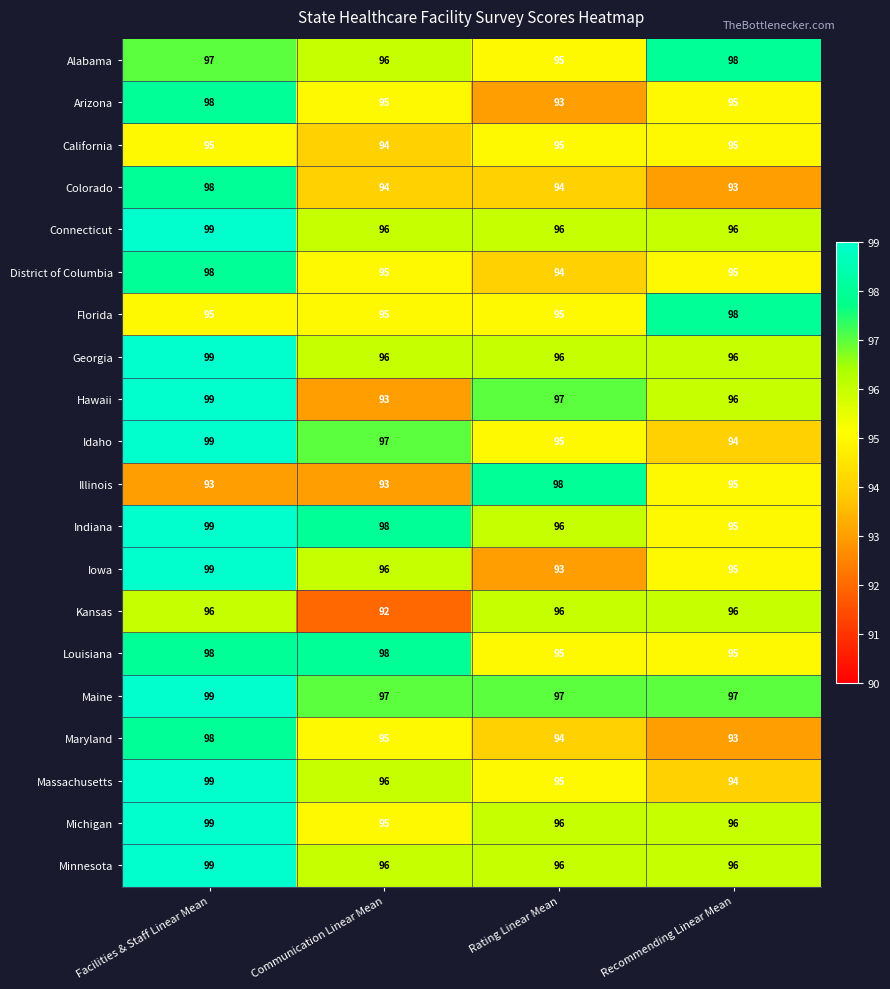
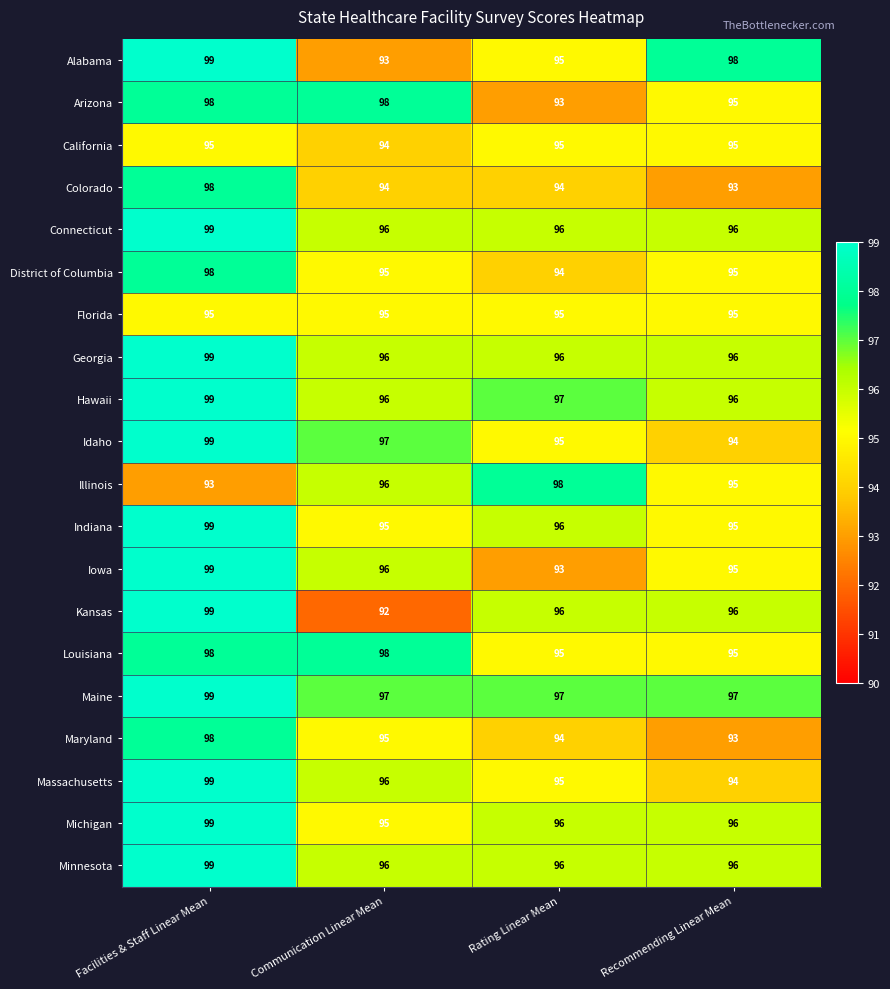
  {
    "Alabama": {
-     "Facilities & Staff Linear Mean": 97,
-     "Communication Linear Mean": 96,
+     "Facilities & Staff Linear Mean": 99,
+     "Communication Linear Mean": 93,
      "Rating Linear Mean": 95,
      "Recommending Linear Mean": 98
    },
    "Arizona": {
      "Facilities & Staff Linear Mean": 98,
-     "Communication Linear Mean": 95,
+     "Communication Linear Mean": 98,
      "Rating Linear Mean": 93,
      "Recommending Linear Mean": 95
    },
    "California": {
      "Facilities & Staff Linear Mean": 95,
      "Communication Linear Mean": 94,
      "Rating Linear Mean": 95,
      "Recommending Linear Mean": 95
    },
    "Colorado": {
      "Facilities & Staff Linear Mean": 98,
      "Communication Linear Mean": 94,
      "Rating Linear Mean": 94,
      "Recommending Linear Mean": 93
    },
    "Connecticut": {
      "Facilities & Staff Linear Mean": 99,
      "Communication Linear Mean": 96,
      "Rating Linear Mean": 96,
      "Recommending Linear Mean": 96
    },
    "District of Columbia": {
      "Facilities & Staff Linear Mean": 98,
      "Communication Linear Mean": 95,
      "Rating Linear Mean": 94,
      "Recommending Linear Mean": 95
    },
    "Florida": {
      "Facilities & Staff Linear Mean": 95,
      "Communication Linear Mean": 95,
      "Rating Linear Mean": 95,
-     "Recommending Linear Mean": 98
+     "Recommending Linear Mean": 95
    },
    "Georgia": {
      "Facilities & Staff Linear Mean": 99,
      "Communication Linear Mean": 96,
      "Rating Linear Mean": 96,
      "Recommending Linear Mean": 96
    },
    "Hawaii": {
      "Facilities & Staff Linear Mean": 99,
-     "Communication Linear Mean": 93,
+     "Communication Linear Mean": 96,
      "Rating Linear Mean": 97,
      "Recommending Linear Mean": 96
    },
    "Idaho": {
      "Facilities & Staff Linear Mean": 99,
      "Communication Linear Mean": 97,
      "Rating Linear Mean": 95,
      "Recommending Linear Mean": 94
    },
    "Illinois": {
      "Facilities & Staff Linear Mean": 93,
-     "Communication Linear Mean": 93,
+     "Communication Linear Mean": 96,
      "Rating Linear Mean": 98,
      "Recommending Linear Mean": 95
    },
    "Indiana": {
      "Facilities & Staff Linear Mean": 99,
-     "Communication Linear Mean": 98,
+     "Communication Linear Mean": 95,
      "Rating Linear Mean": 96,
      "Recommending Linear Mean": 95
    },
    "Iowa": {
      "Facilities & Staff Linear Mean": 99,
      "Communication Linear Mean": 96,
      "Rating Linear Mean": 93,
      "Recommending Linear Mean": 95
    },
    "Kansas": {
-     "Facilities & Staff Linear Mean": 96,
+     "Facilities & Staff Linear Mean": 99,
      "Communication Linear Mean": 92,
      "Rating Linear Mean": 96,
      "Recommending Linear Mean": 96
    },
    "Louisiana": {
      "Facilities & Staff Linear Mean": 98,
      "Communication Linear Mean": 98,
      "Rating Linear Mean": 95,
      "Recommending Linear Mean": 95
    },
    "Maine": {
      "Facilities & Staff Linear Mean": 99,
      "Communication Linear Mean": 97,
      "Rating Linear Mean": 97,
      "Recommending Linear Mean": 97
    },
    "Maryland": {
      "Facilities & Staff Linear Mean": 98,
      "Communication Linear Mean": 95,
      "Rating Linear Mean": 94,
      "Recommending Linear Mean": 93
    },
    "Massachusetts": {
      "Facilities & Staff Linear Mean": 99,
      "Communication Linear Mean": 96,
      "Rating Linear Mean": 95,
      "Recommending Linear Mean": 94
    },
    "Michigan": {
      "Facilities & Staff Linear Mean": 99,
      "Communication Linear Mean": 95,
      "Rating Linear Mean": 96,
      "Recommending Linear Mean": 96
    },
    "Minnesota": {
      "Facilities & Staff Linear Mean": 99,
      "Communication Linear Mean": 96,
      "Rating Linear Mean": 96,
      "Recommending Linear Mean": 96
    }
  }
